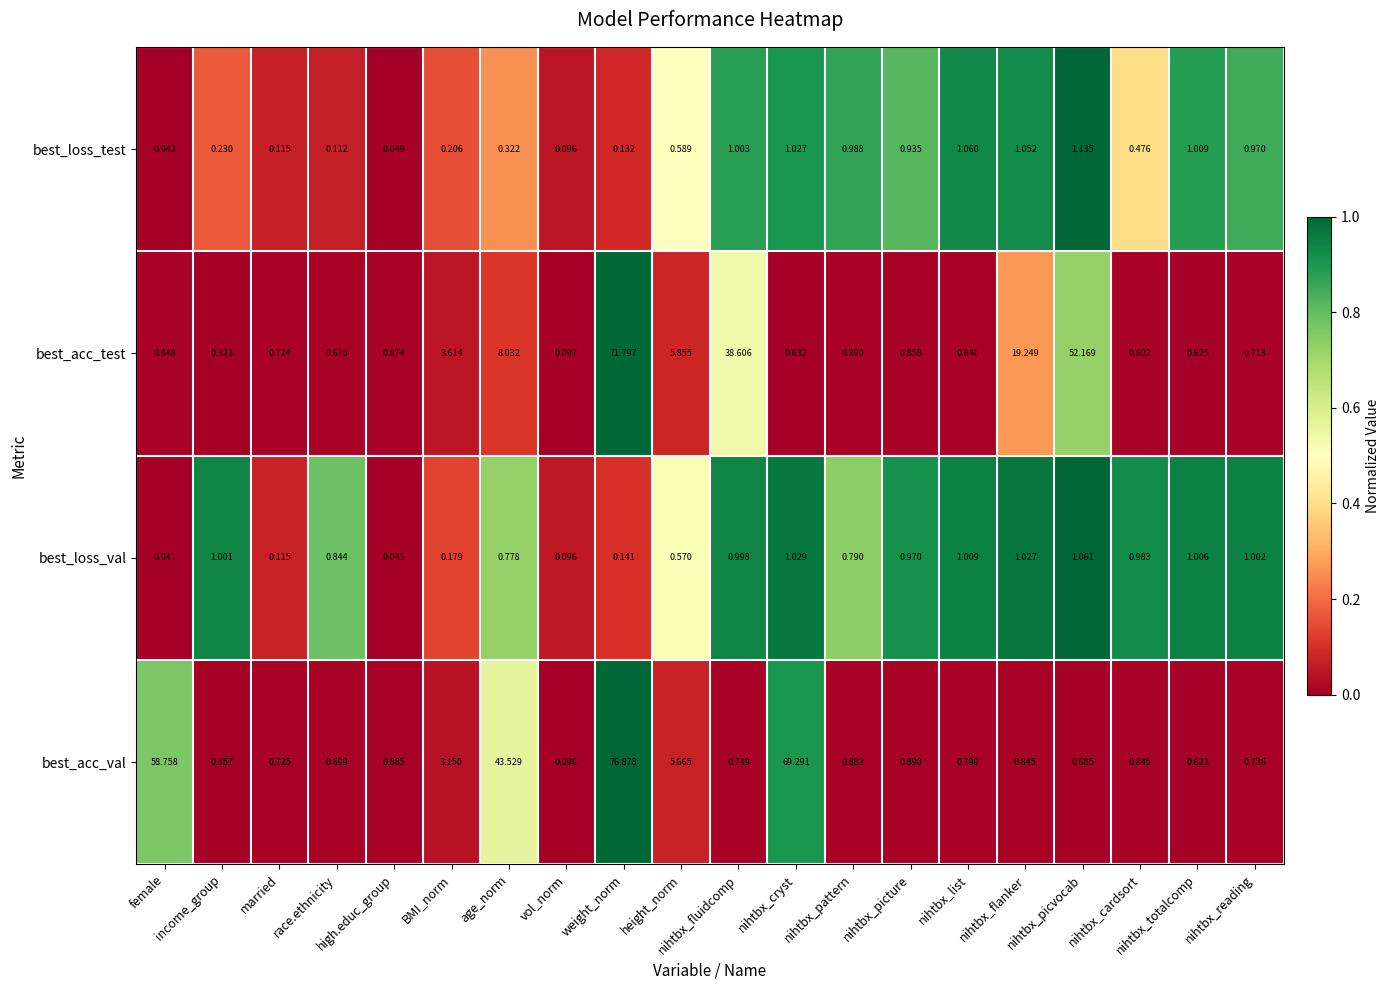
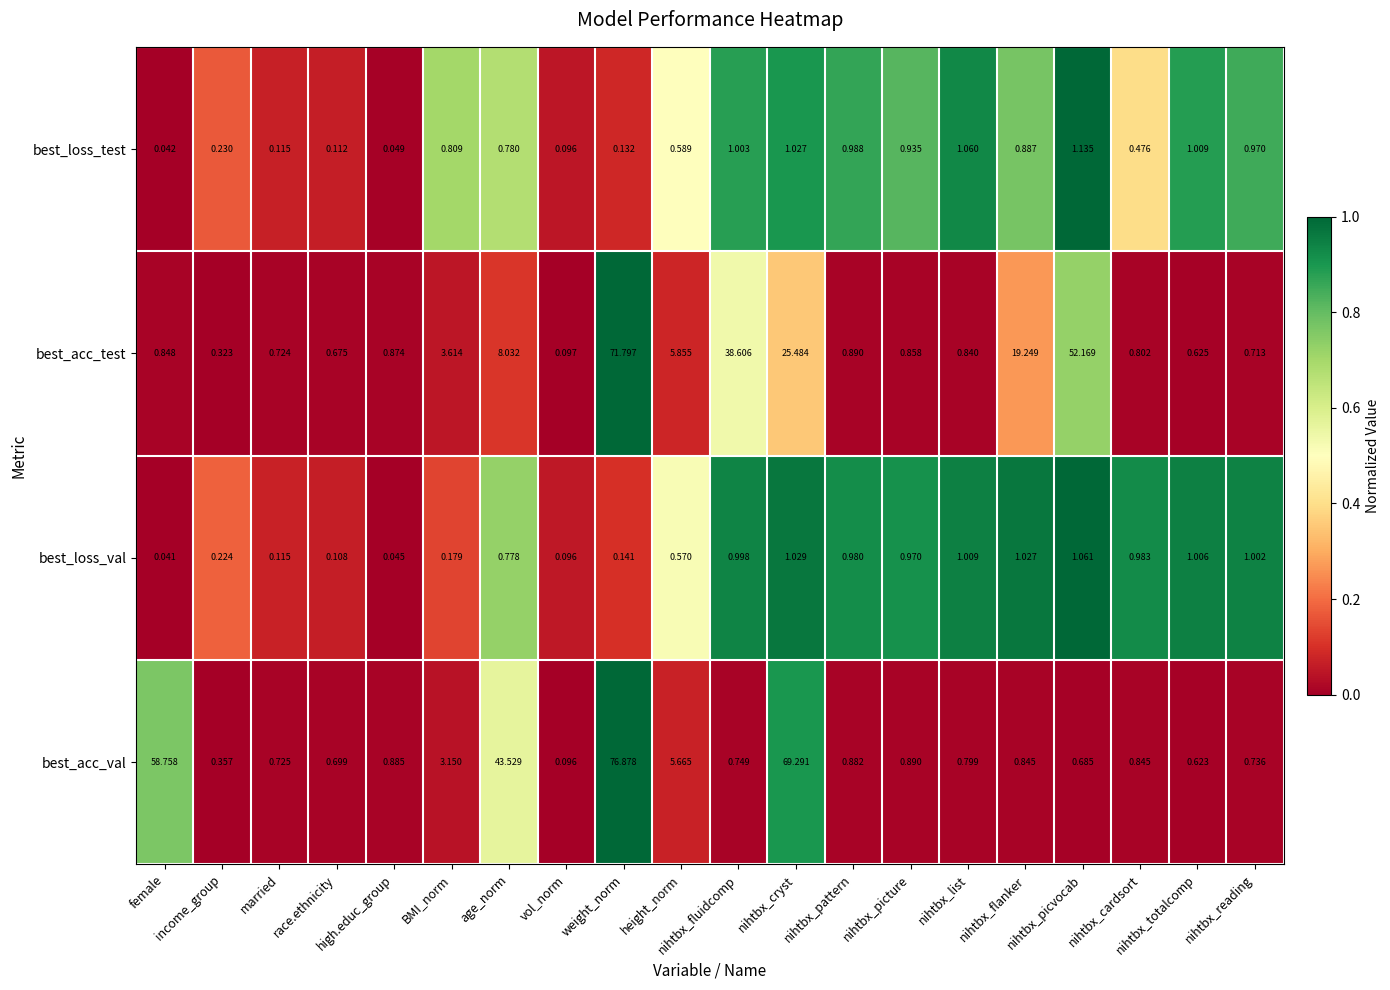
  {
    "best_loss_test": {
      "female": 0.042,
      "income_group": 0.230,
      "married": 0.115,
      "race.ethnicity": 0.112,
      "high.educ_group": 0.049,
-     "BMI_norm": 0.206,
-     "age_norm": 0.322,
+     "BMI_norm": 0.809,
+     "age_norm": 0.780,
      "vol_norm": 0.096,
      "weight_norm": 0.132,
      "height_norm": 0.589,
      "nihtbx_fluidcomp": 1.003,
      "nihtbx_cryst": 1.027,
      "nihtbx_pattern": 0.988,
      "nihtbx_picture": 0.935,
      "nihtbx_list": 1.060,
-     "nihtbx_flanker": 1.052,
+     "nihtbx_flanker": 0.887,
      "nihtbx_picvocab": 1.135,
      "nihtbx_cardsort": 0.476,
      "nihtbx_totalcomp": 1.009,
      "nihtbx_reading": 0.970
    },
    "best_acc_test": {
      "female": 0.848,
      "income_group": 0.323,
      "married": 0.724,
      "race.ethnicity": 0.675,
      "high.educ_group": 0.874,
      "BMI_norm": 3.614,
      "age_norm": 8.032,
      "vol_norm": 0.097,
      "weight_norm": 71.797,
      "height_norm": 5.855,
      "nihtbx_fluidcomp": 38.606,
-     "nihtbx_cryst": 0.632,
+     "nihtbx_cryst": 25.484,
      "nihtbx_pattern": 0.890,
      "nihtbx_picture": 0.858,
      "nihtbx_list": 0.840,
      "nihtbx_flanker": 19.249,
      "nihtbx_picvocab": 52.169,
      "nihtbx_cardsort": 0.802,
      "nihtbx_totalcomp": 0.625,
      "nihtbx_reading": 0.713
    },
    "best_loss_val": {
      "female": 0.041,
-     "income_group": 1.001,
+     "income_group": 0.224,
      "married": 0.115,
-     "race.ethnicity": 0.844,
+     "race.ethnicity": 0.108,
      "high.educ_group": 0.045,
      "BMI_norm": 0.179,
      "age_norm": 0.778,
      "vol_norm": 0.096,
      "weight_norm": 0.141,
      "height_norm": 0.570,
      "nihtbx_fluidcomp": 0.998,
      "nihtbx_cryst": 1.029,
-     "nihtbx_pattern": 0.790,
+     "nihtbx_pattern": 0.980,
      "nihtbx_picture": 0.970,
      "nihtbx_list": 1.009,
      "nihtbx_flanker": 1.027,
      "nihtbx_picvocab": 1.061,
      "nihtbx_cardsort": 0.983,
      "nihtbx_totalcomp": 1.006,
      "nihtbx_reading": 1.002
    },
    "best_acc_val": {
      "female": 58.758,
      "income_group": 0.357,
      "married": 0.725,
      "race.ethnicity": 0.699,
      "high.educ_group": 0.885,
      "BMI_norm": 3.150,
      "age_norm": 43.529,
      "vol_norm": 0.096,
      "weight_norm": 76.878,
      "height_norm": 5.665,
      "nihtbx_fluidcomp": 0.749,
      "nihtbx_cryst": 69.291,
      "nihtbx_pattern": 0.882,
      "nihtbx_picture": 0.890,
      "nihtbx_list": 0.799,
      "nihtbx_flanker": 0.845,
      "nihtbx_picvocab": 0.685,
      "nihtbx_cardsort": 0.845,
      "nihtbx_totalcomp": 0.623,
      "nihtbx_reading": 0.736
    }
  }
